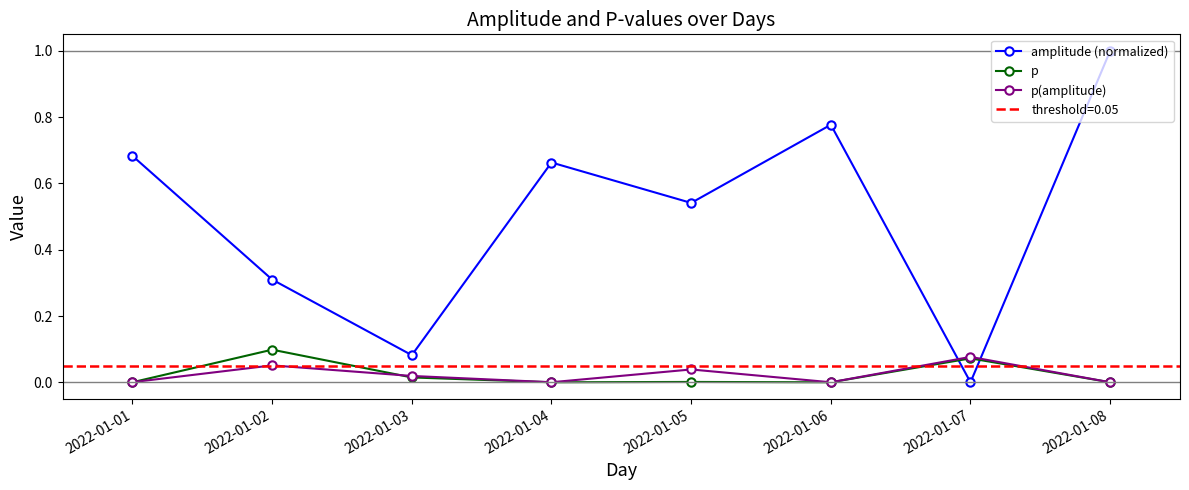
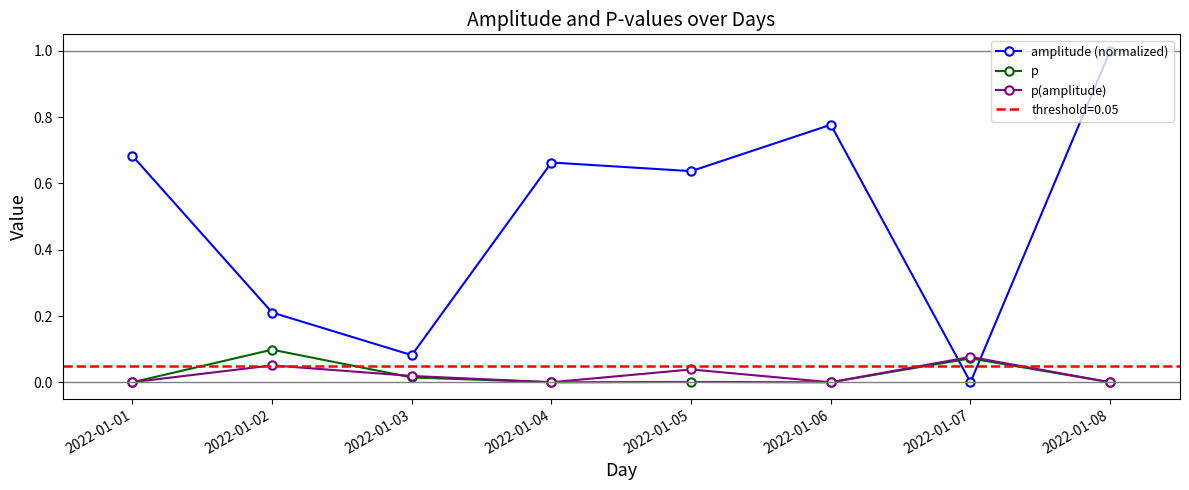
  {
    "amplitude (normalized)": {
      "2022-01-01": 0.68,
-     "2022-01-02": 0.31,
+     "2022-01-02": 0.21,
      "2022-01-03": 0.08,
      "2022-01-04": 0.66,
-     "2022-01-05": 0.54,
+     "2022-01-05": 0.64,
      "2022-01-06": 0.78,
      "2022-01-07": 0.00
    },
    "p": {
      "2022-01-02": 0.10,
      "2022-01-05": 0.00
    },
    "p(amplitude)": {
      "2022-01-02": 0.05,
      "2022-01-05": 0.04
    }
  }
